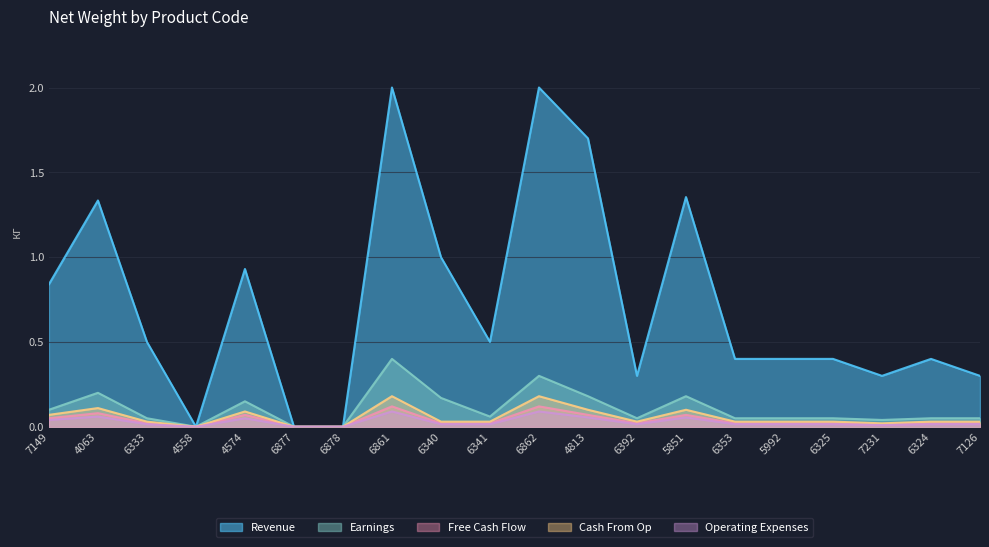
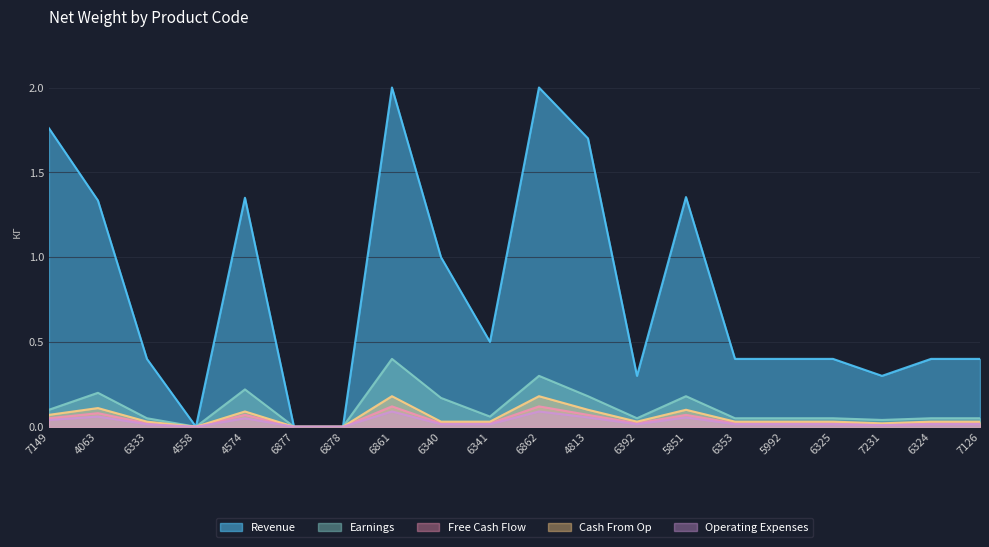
  {
    "Revenue": {
-     "7149": 0.84,
+     "7149": 1.76,
      "4063": 1.33,
-     "6333": 0.5,
-     "4574": 0.93,
+     "6333": 0.4,
+     "4574": 1.35,
      "6861": 2.00,
      "6340": 1.00,
      "6341": 0.50,
      "6862": 2.00,
      "4813": 1.70,
      "6392": 0.30,
      "5851": 1.35,
      "6353": 0.40,
      "5992": 0.40,
      "6325": 0.40,
      "7231": 0.30,
      "6324": 0.40,
-     "7126": 0.3
+     "7126": 0.4
    },
    "Earnings": {
      "7149": 0.10,
      "4063": 0.20,
      "6333": 0.05,
-     "4574": 0.15,
+     "4574": 0.22,
      "6861": 0.40,
      "6340": 0.17,
      "6341": 0.06,
      "6862": 0.30,
      "4813": 0.18,
      "6392": 0.05,
      "5851": 0.18,
      "6353": 0.05,
      "5992": 0.05,
      "6325": 0.05,
      "7231": 0.04,
      "6324": 0.05,
      "7126": 0.05
    }
  }
